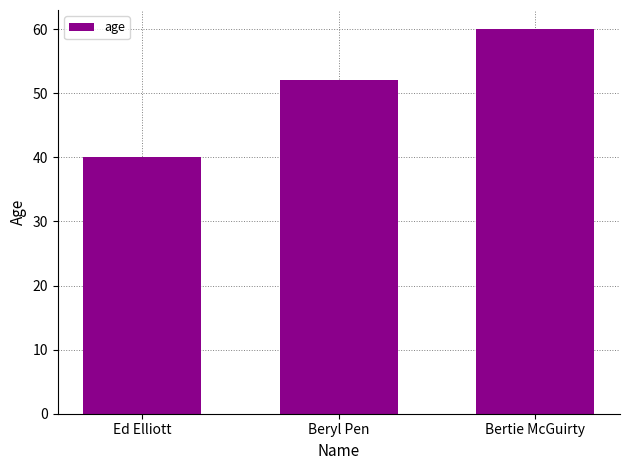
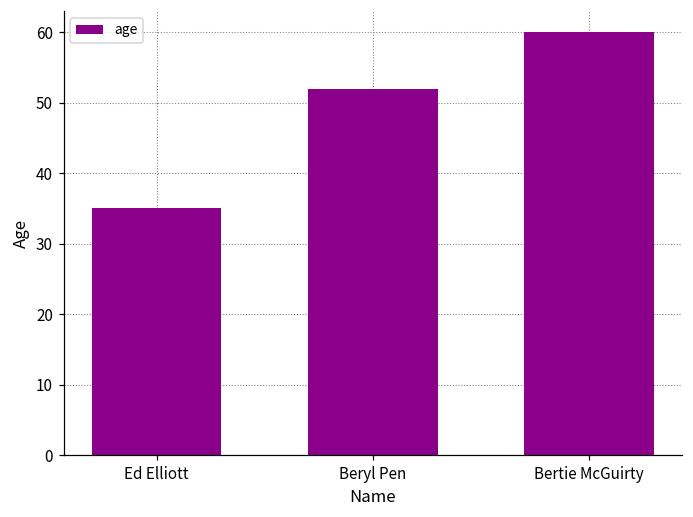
  {
-   "Ed Elliott": 40,
+   "Ed Elliott": 35,
    "Beryl Pen": 52,
    "Bertie McGuirty": 60
  }
